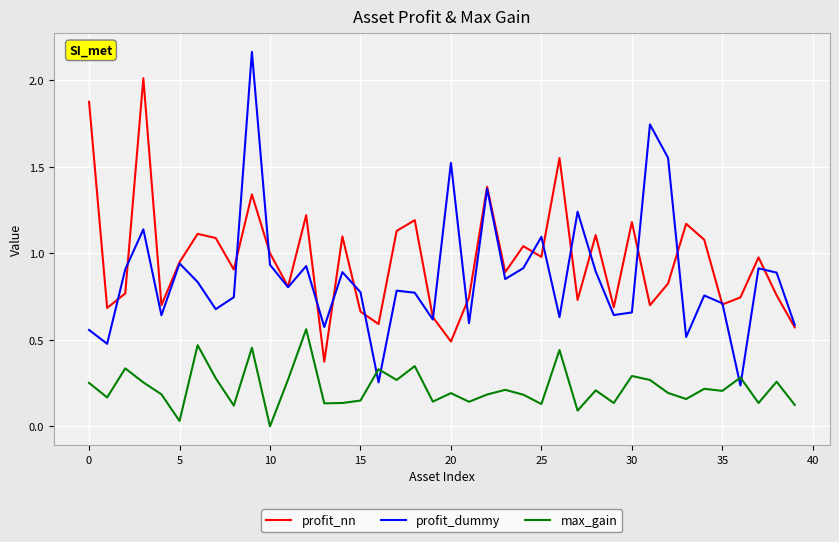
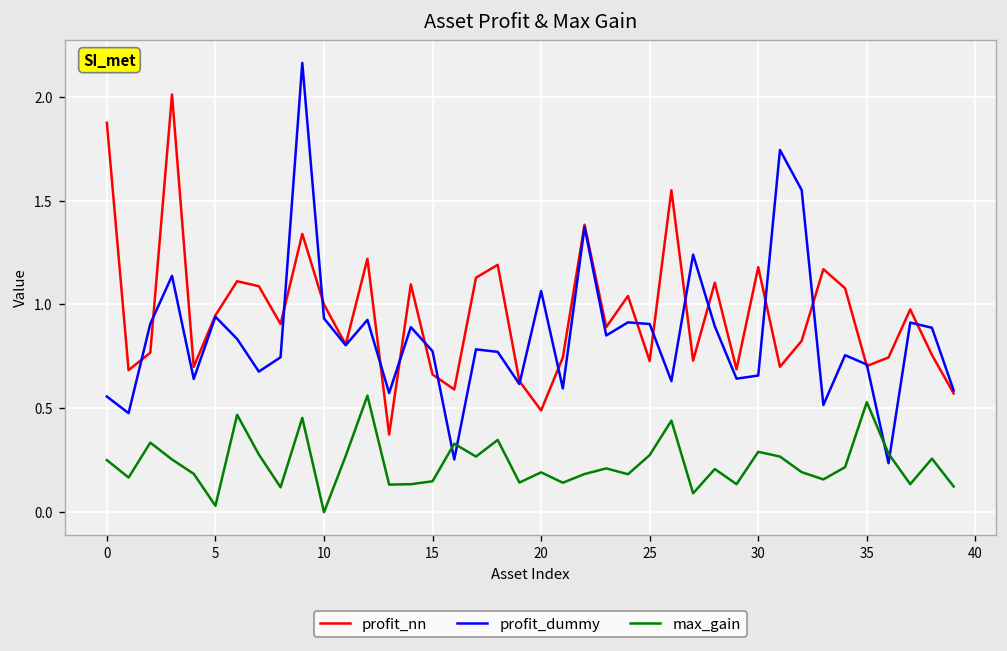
  {
    "profit_nn": {
      "0": 1.88,
      "10": 1.00,
      "15": 0.66,
      "20": 0.49,
-     "25": 0.98,
+     "25": 0.73,
      "30": 1.18
    },
    "profit_dummy": {
      "0": 0.56,
      "10": 0.93,
      "15": 0.78,
-     "20": 1.52,
-     "25": 1.10,
+     "20": 1.07,
+     "25": 0.91,
      "30": 0.66
    },
    "max_gain": {
      "0": 0.25,
      "5": 0.03,
      "10": 0.00,
      "15": 0.15,
      "20": 0.19,
-     "25": 0.13,
+     "25": 0.28,
      "30": 0.29,
-     "35": 0.21
+     "35": 0.53
    }
  }
